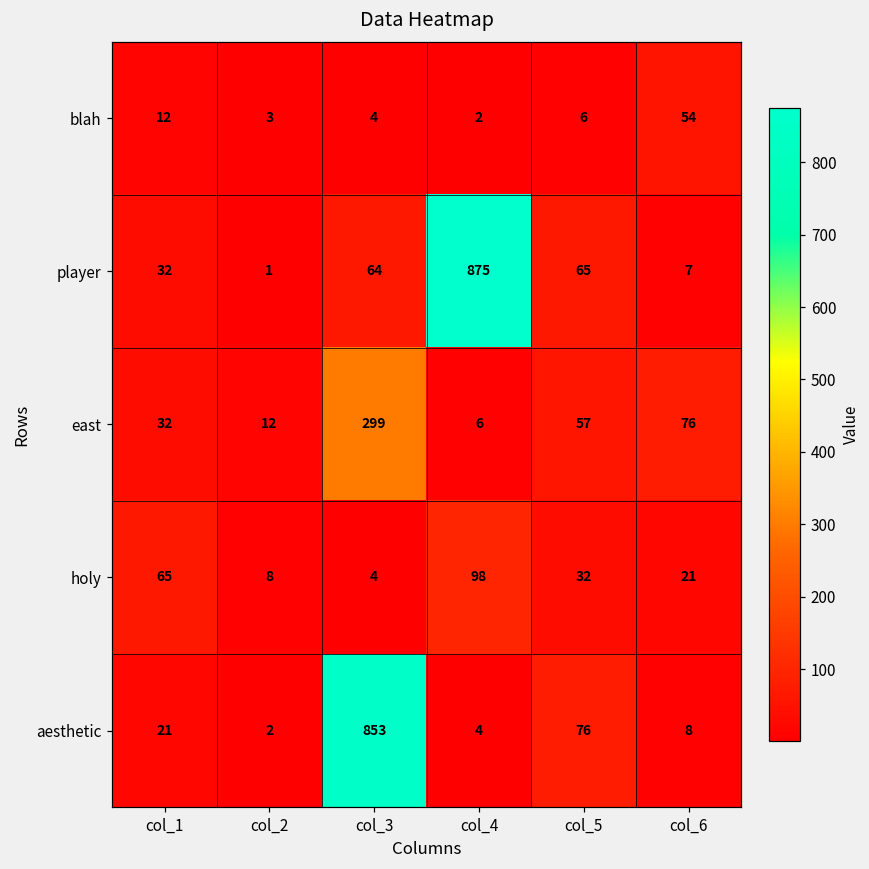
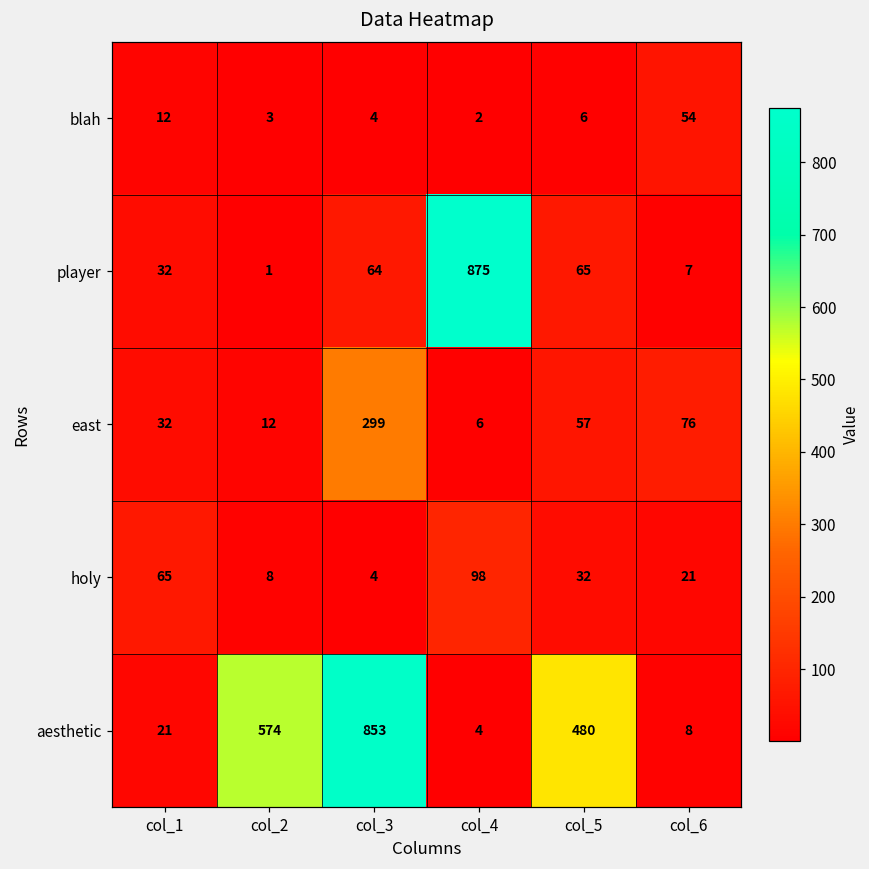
  {
    "blah": {
      "col_1": 12,
      "col_2": 3,
      "col_3": 4,
      "col_4": 2,
      "col_5": 6,
      "col_6": 54
    },
    "player": {
      "col_1": 32,
      "col_2": 1,
      "col_3": 64,
      "col_4": 875,
      "col_5": 65,
      "col_6": 7
    },
    "east": {
      "col_1": 32,
      "col_2": 12,
      "col_3": 299,
      "col_4": 6,
      "col_5": 57,
      "col_6": 76
    },
    "holy": {
      "col_1": 65,
      "col_2": 8,
      "col_3": 4,
      "col_4": 98,
      "col_5": 32,
      "col_6": 21
    },
    "aesthetic": {
      "col_1": 21,
-     "col_2": 2,
+     "col_2": 574,
      "col_3": 853,
      "col_4": 4,
-     "col_5": 76,
+     "col_5": 480,
      "col_6": 8
    }
  }
